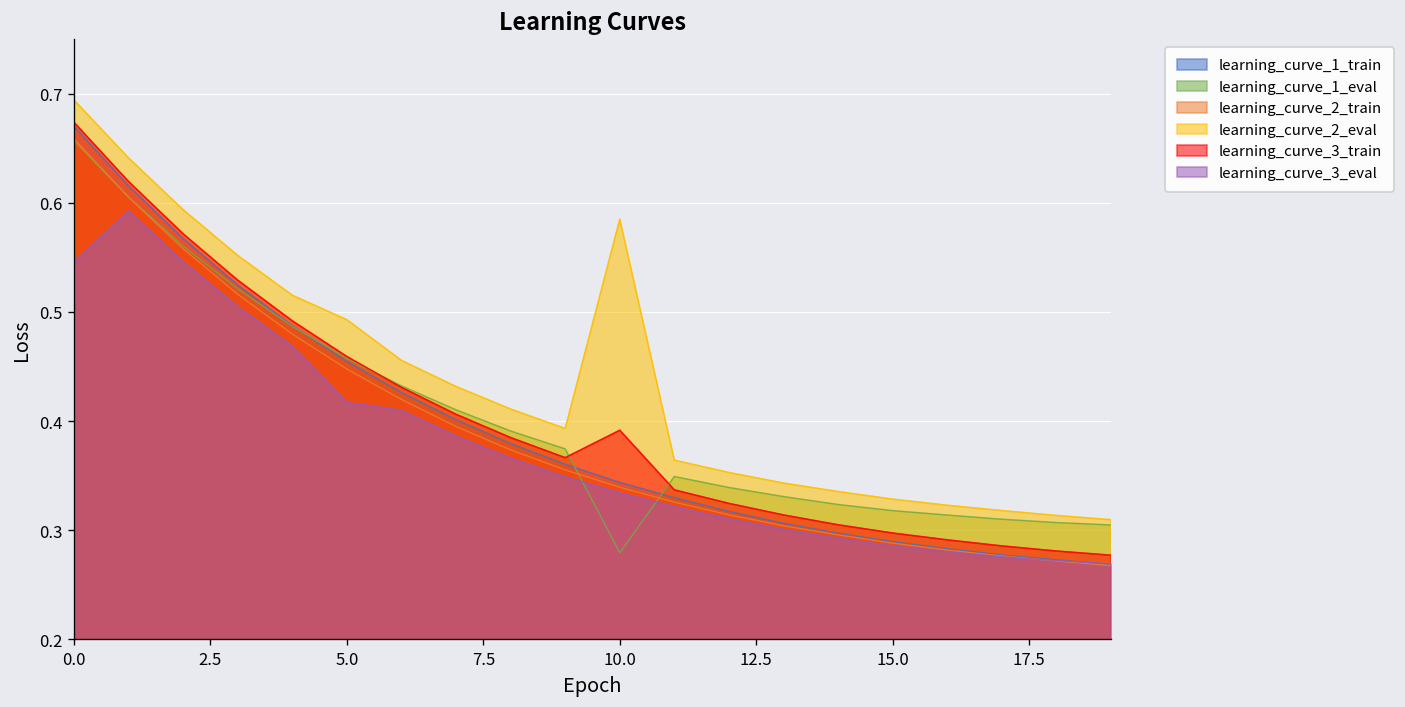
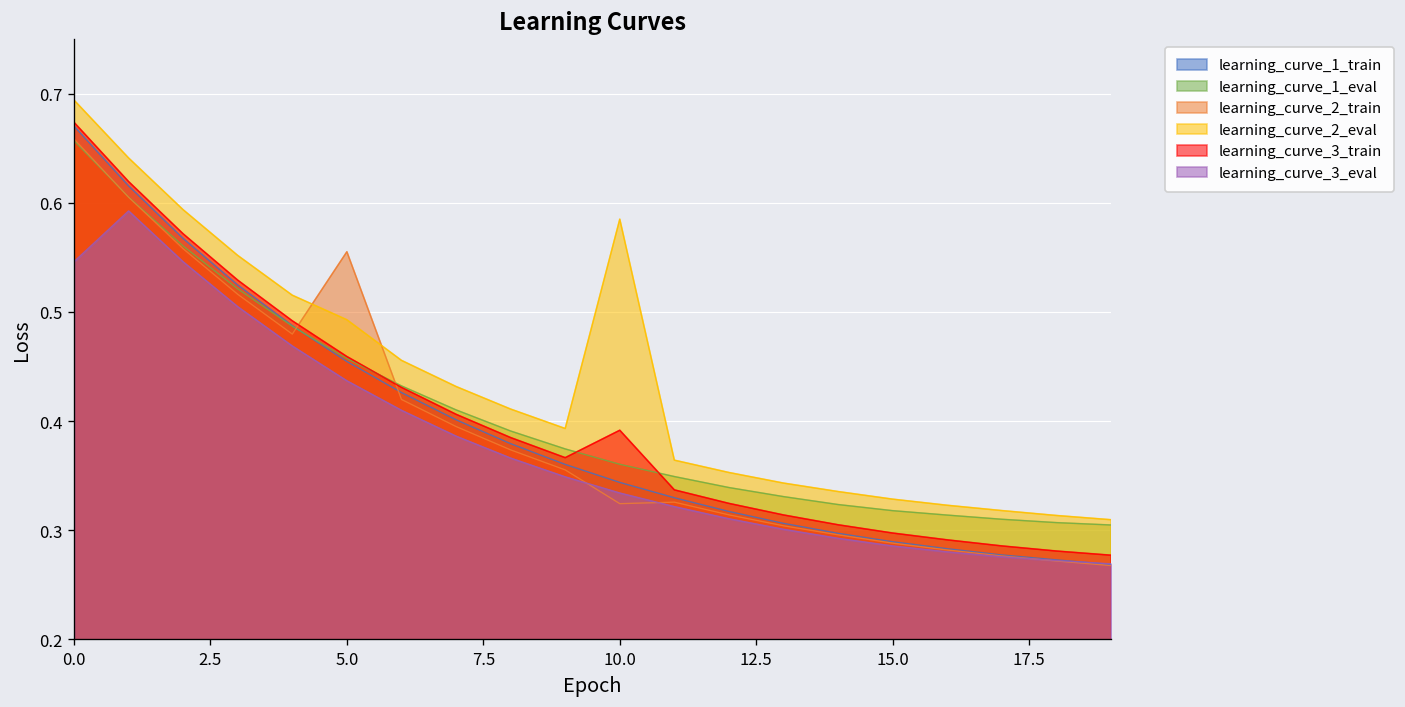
  {
    "learning_curve_1_train": {
      "0.0": 0.67,
      "10.0": 0.34
    },
    "learning_curve_1_eval": {
-     "10.0": 0.28,
+     "10.0": 0.36,
      "15.0": 0.32
    },
    "learning_curve_2_train": {
-     "5.0": 0.45,
-     "10.0": 0.34
+     "5.0": 0.56,
+     "10.0": 0.32
    },
    "learning_curve_2_eval": {
      "0.0": 0.69,
      "5.0": 0.49,
      "10.0": 0.58,
      "15.0": 0.33
    },
    "learning_curve_3_train": {
      "0.0": 0.67,
      "10.0": 0.39,
      "15.0": 0.30
    },
    "learning_curve_3_eval": {
      "0.0": 0.55,
-     "5.0": 0.42,
+     "5.0": 0.44,
      "10.0": 0.33
    }
  }
